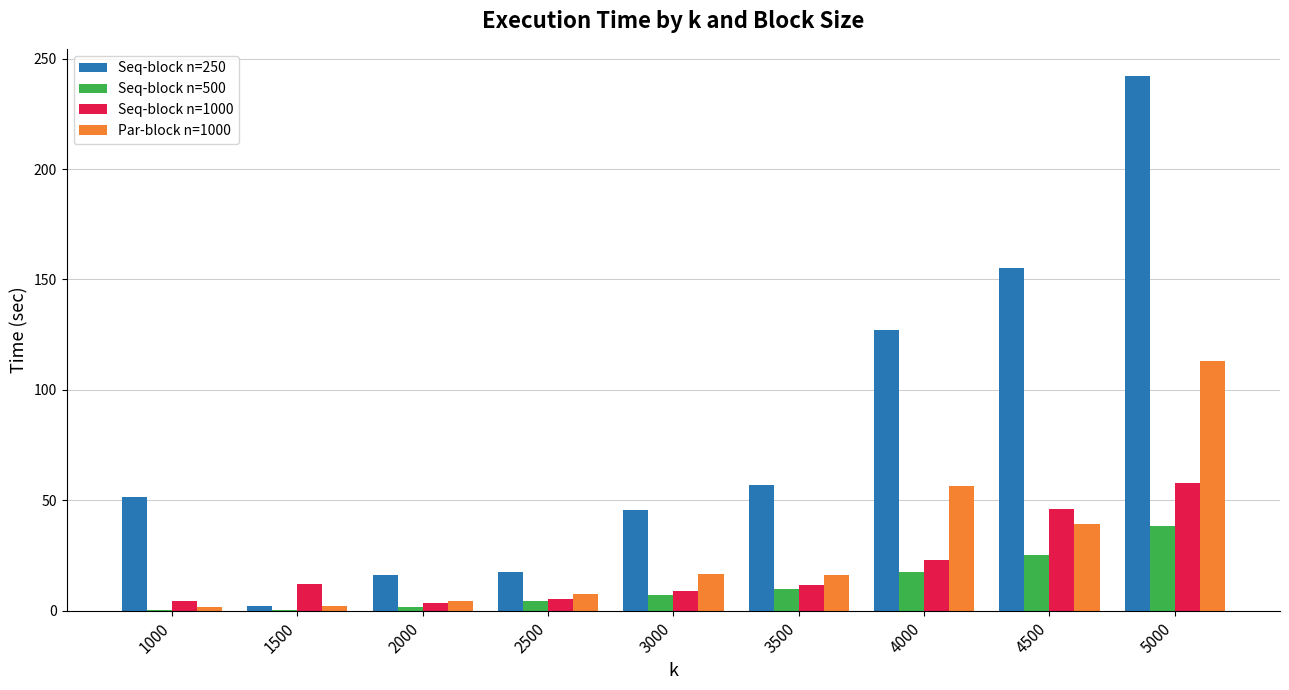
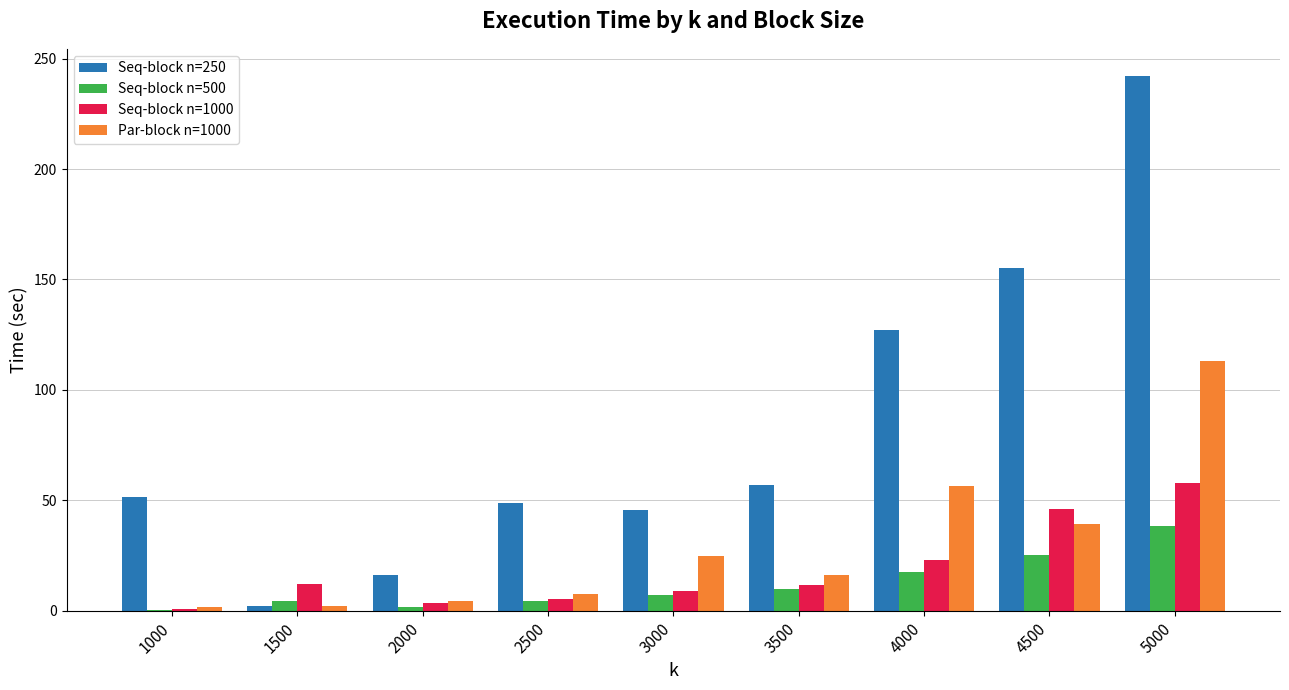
  {
    "Seq-block n=250": {
      "1000": 51,
      "1500": 2,
      "2000": 16,
-     "2500": 17,
+     "2500": 49,
      "3000": 46,
      "3500": 57,
      "4000": 127,
      "4500": 155,
      "5000": 242
    },
    "Seq-block n=500": {
-     "1500": 0,
+     "1500": 4,
      "2000": 2,
      "2500": 4,
      "3000": 7,
      "3500": 10,
      "4000": 17,
      "4500": 25,
      "5000": 38
    },
    "Seq-block n=1000": {
-     "1000": 4,
+     "1000": 1,
      "1500": 12,
      "2000": 4,
      "2500": 5,
      "3000": 9,
      "3500": 11,
      "4000": 23,
      "4500": 46,
      "5000": 58
    },
    "Par-block n=1000": {
      "1000": 2,
      "1500": 2,
      "2000": 4,
      "2500": 8,
-     "3000": 17,
+     "3000": 25,
      "3500": 16,
      "4000": 56,
      "4500": 39,
      "5000": 113
    }
  }
